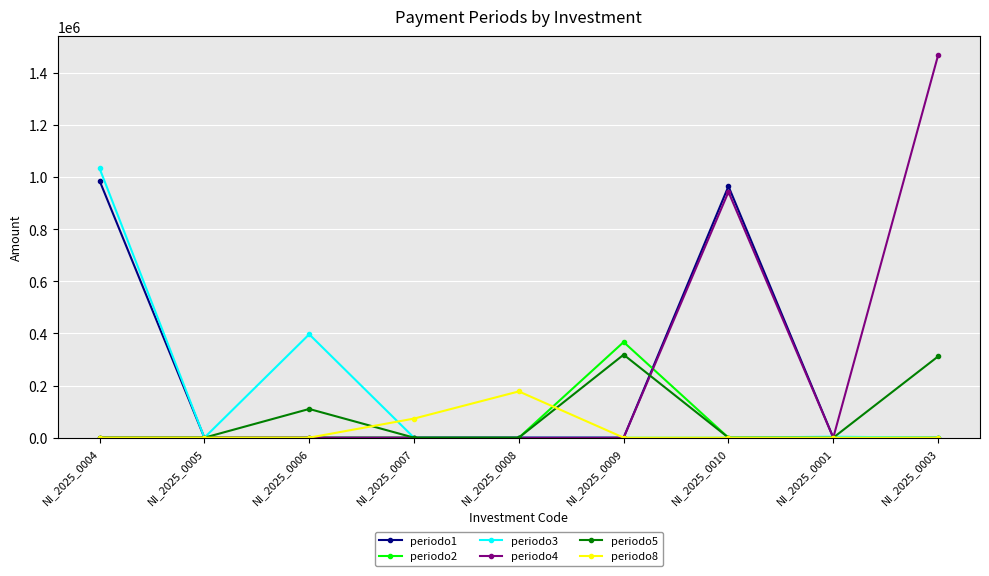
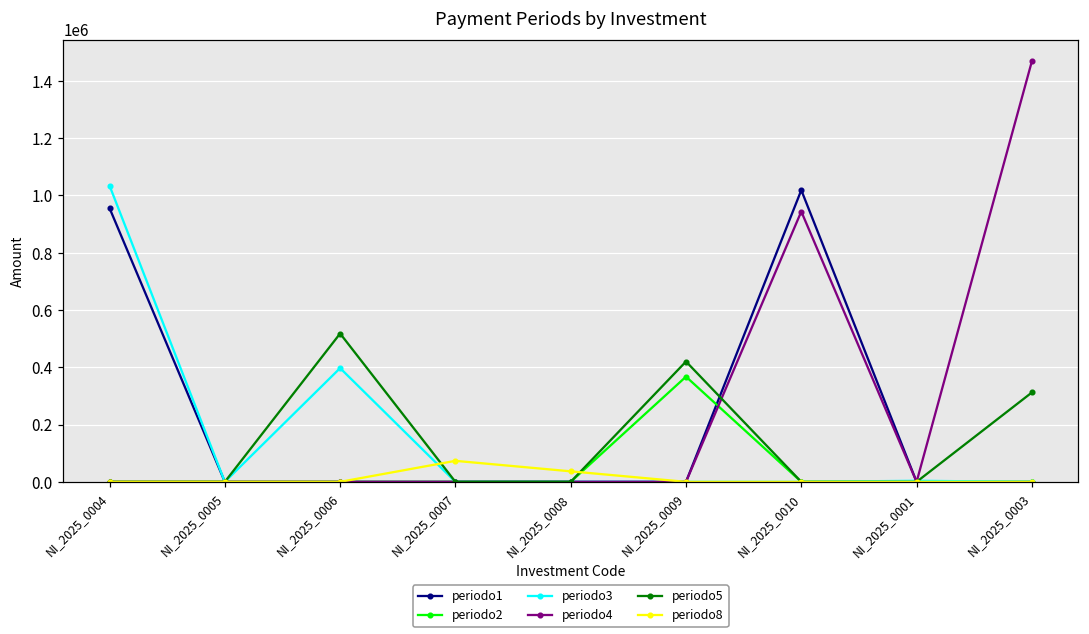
  {
    "periodo1": {
-     "NI_2025_0004": 990000,
-     "NI_2025_0010": 970000
+     "NI_2025_0004": 960000,
+     "NI_2025_0010": 1020000
    },
    "periodo2": {
      "NI_2025_0009": 370000
    },
    "periodo3": {
      "NI_2025_0004": 1030000,
      "NI_2025_0006": 400000
    },
    "periodo4": {
      "NI_2025_0010": 940000,
      "NI_2025_0003": 1470000
    },
    "periodo5": {
-     "NI_2025_0006": 110000,
-     "NI_2025_0009": 320000,
+     "NI_2025_0006": 520000,
+     "NI_2025_0009": 420000,
      "NI_2025_0003": 310000
    },
    "periodo8": {
      "NI_2025_0007": 70000,
-     "NI_2025_0008": 180000
+     "NI_2025_0008": 40000
    }
  }
